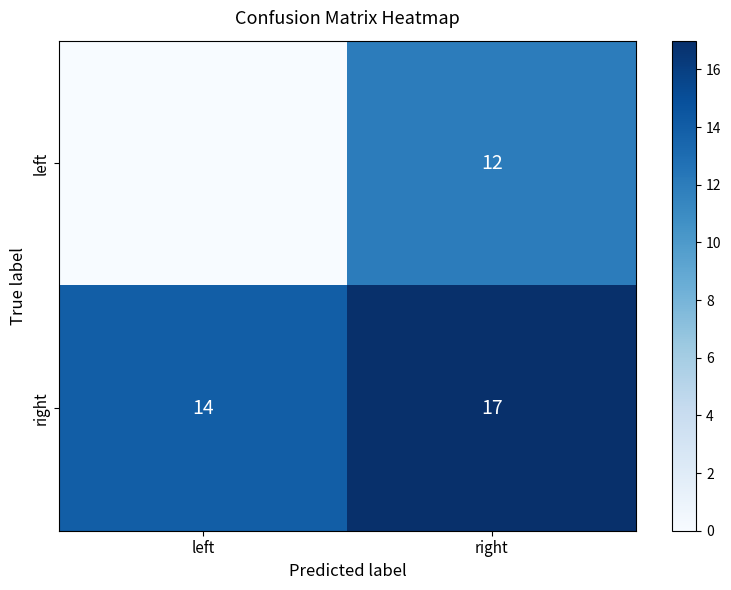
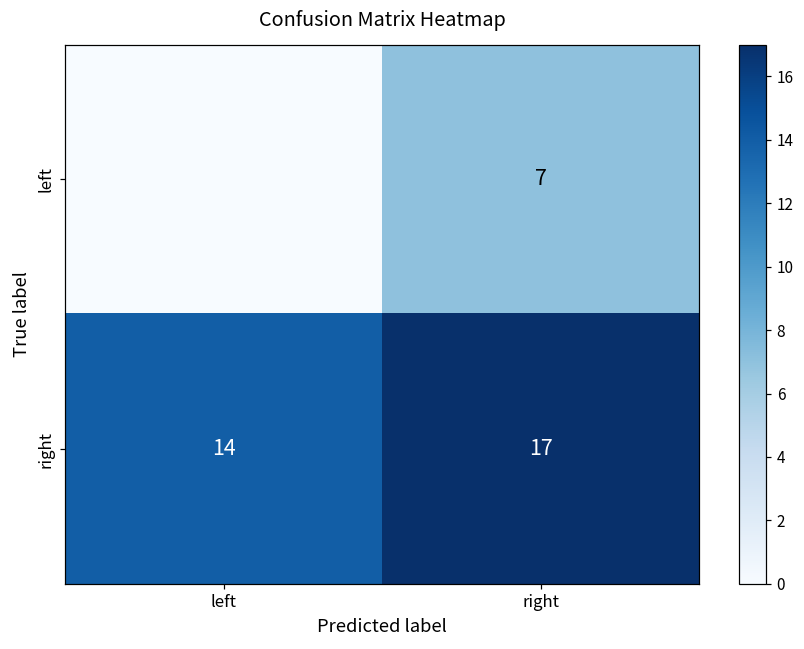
  {
    "left": {
-     "right": 12
+     "right": 7
    },
    "right": {
      "left": 14,
      "right": 17
    }
  }
